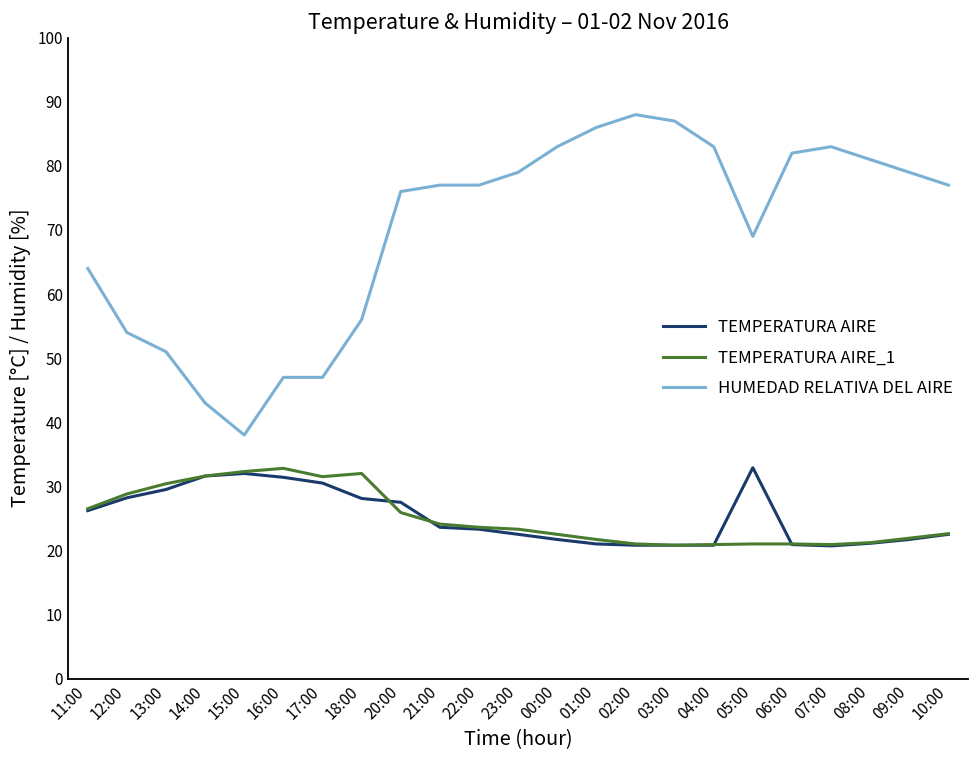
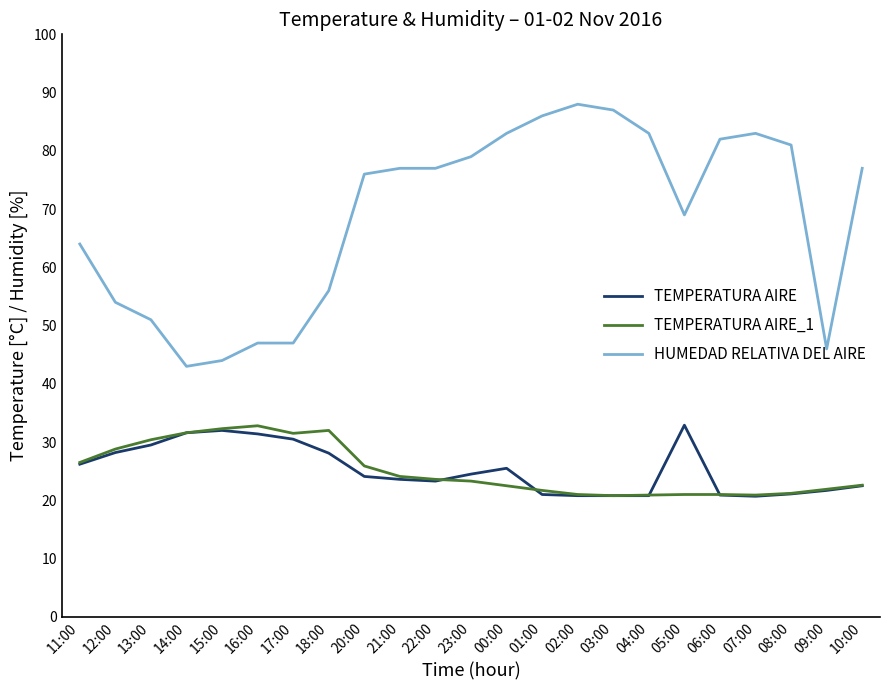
  {
    "TEMPERATURA AIRE": {
      "12:00": 28,
      "13:00": 30,
      "16:00": 31,
      "17:00": 31,
      "18:00": 28,
-     "20:00": 28,
+     "20:00": 24,
      "21:00": 24,
-     "23:00": 23,
-     "00:00": 22,
+     "23:00": 25,
+     "00:00": 26,
      "01:00": 21,
      "05:00": 33
    },
    "TEMPERATURA AIRE_1": {
      "12:00": 29,
      "13:00": 30,
      "16:00": 33,
      "17:00": 32,
      "18:00": 32,
      "20:00": 26,
      "21:00": 24,
      "23:00": 23,
      "00:00": 23,
      "01:00": 22,
      "05:00": 21
    },
    "HUMEDAD RELATIVA DEL AIRE": {
      "11:00": 64,
      "12:00": 54,
      "13:00": 51,
      "14:00": 43,
-     "15:00": 38,
+     "15:00": 44,
      "16:00": 47,
      "17:00": 47,
      "18:00": 56,
      "20:00": 76,
      "21:00": 77,
      "22:00": 77,
      "23:00": 79,
      "00:00": 83,
      "01:00": 86,
      "02:00": 88,
      "03:00": 87,
      "04:00": 83,
      "05:00": 69,
      "06:00": 82,
      "07:00": 83,
      "08:00": 81,
-     "09:00": 79,
+     "09:00": 46,
      "10:00": 77
    }
  }
